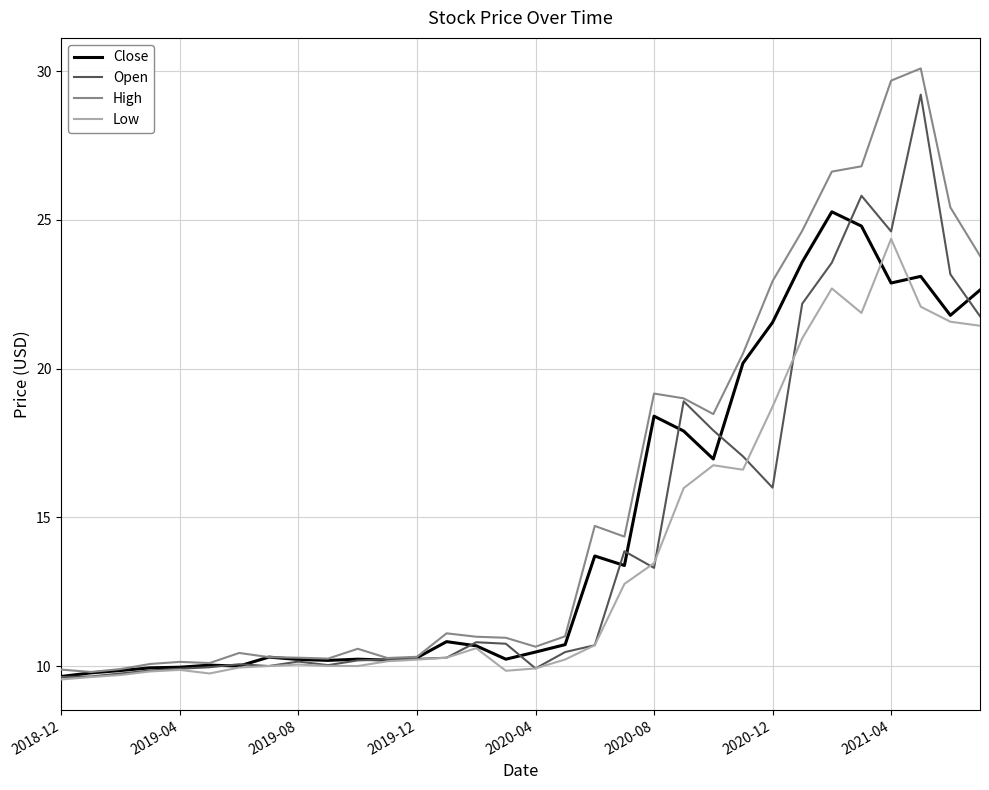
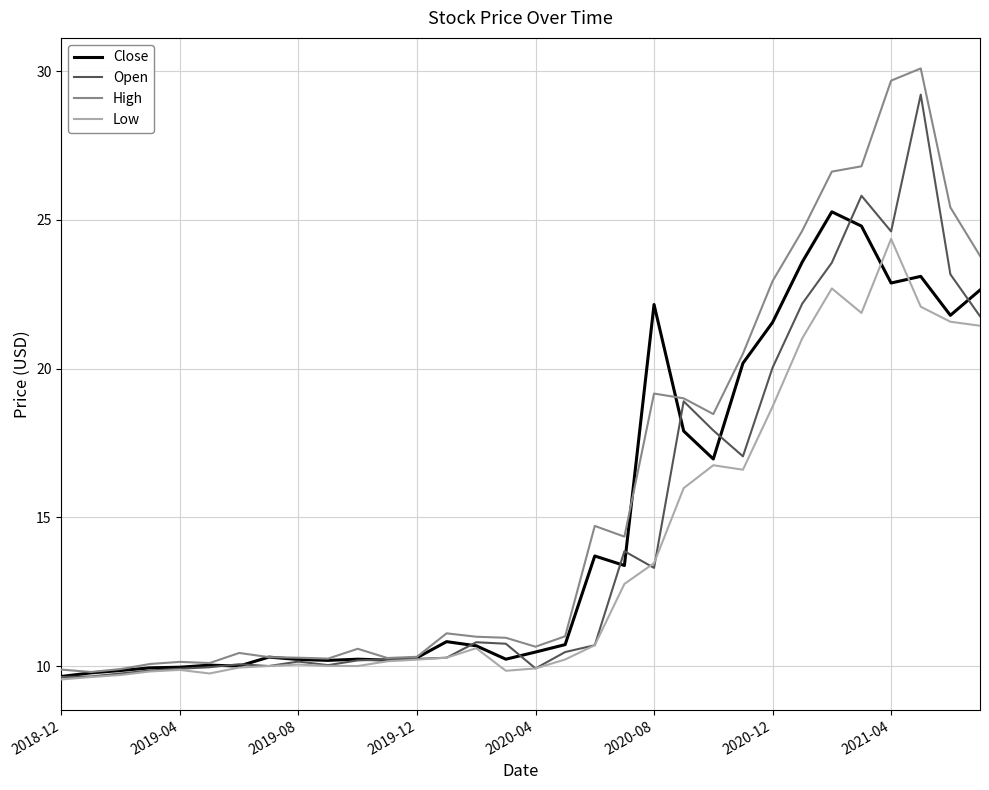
  {
    "Close": {
      "2020-04": 10.5,
-     "2020-08": 18.4,
+     "2020-08": 22.2,
      "2020-12": 21.6,
      "2021-04": 22.9
    },
    "Open": {
      "2020-08": 13.3,
-     "2020-12": 16.0,
+     "2020-12": 20.0,
      "2021-04": 24.6
    }
  }
